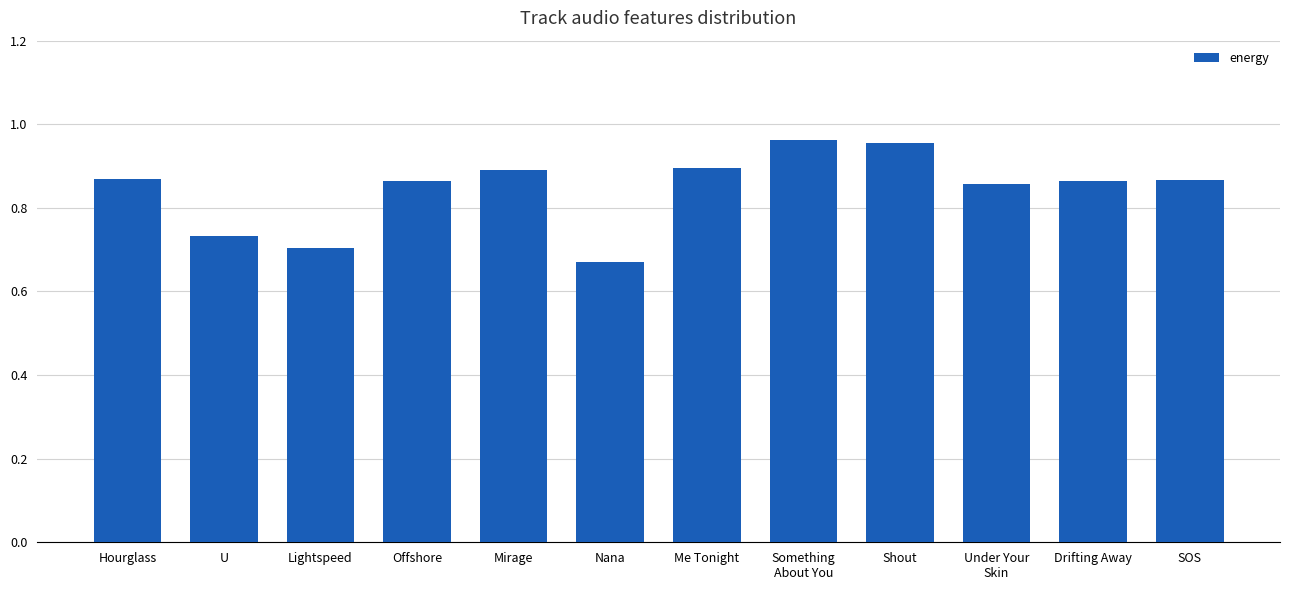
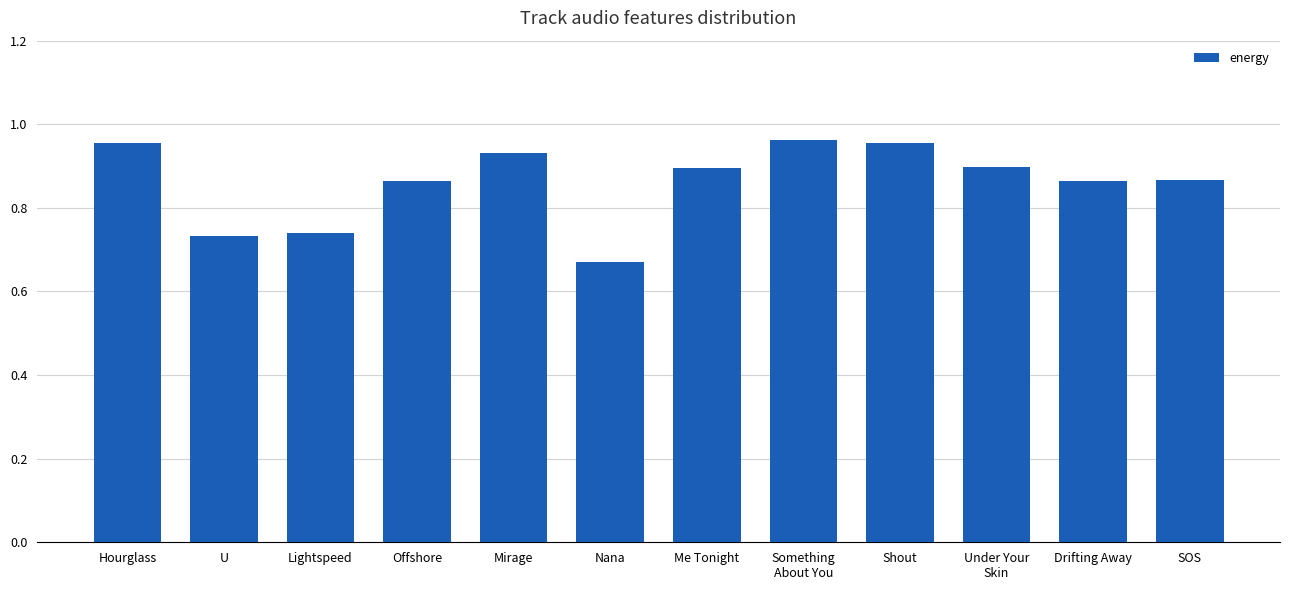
  {
-   "Hourglass": 0.87,
+   "Hourglass": 0.96,
    "U": 0.73,
-   "Lightspeed": 0.71,
+   "Lightspeed": 0.74,
    "Offshore": 0.86,
-   "Mirage": 0.89,
+   "Mirage": 0.93,
    "Nana": 0.67,
    "Me Tonight": 0.90,
    "Something About You": 0.96,
    "Shout": 0.96,
-   "Under Your Skin": 0.86,
+   "Under Your Skin": 0.90,
    "Drifting Away": 0.86,
    "SOS": 0.87
  }
